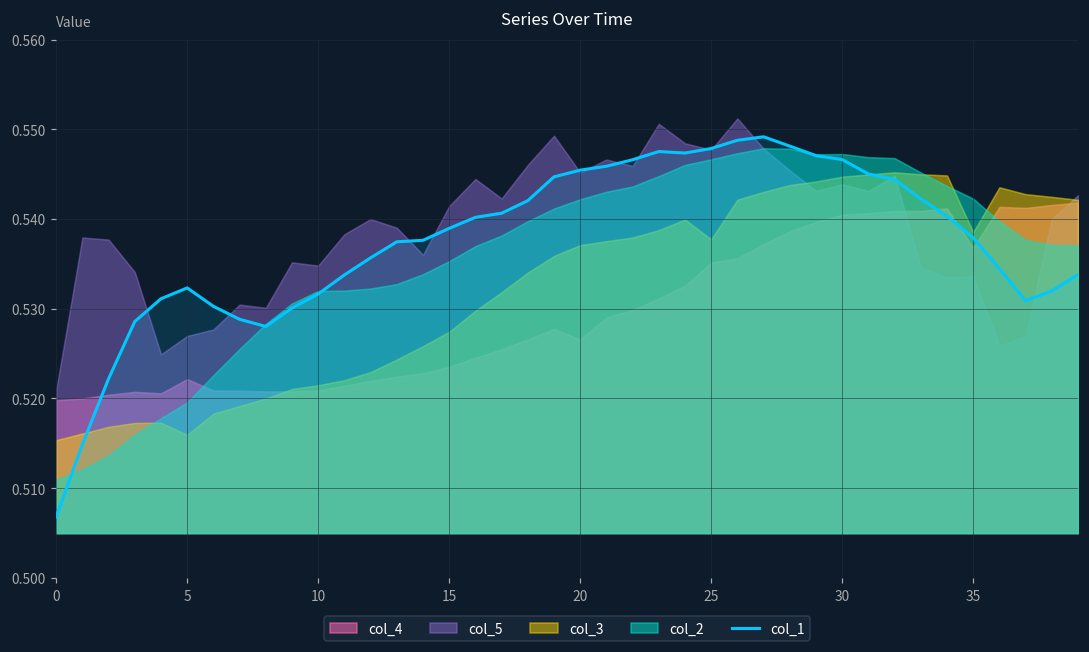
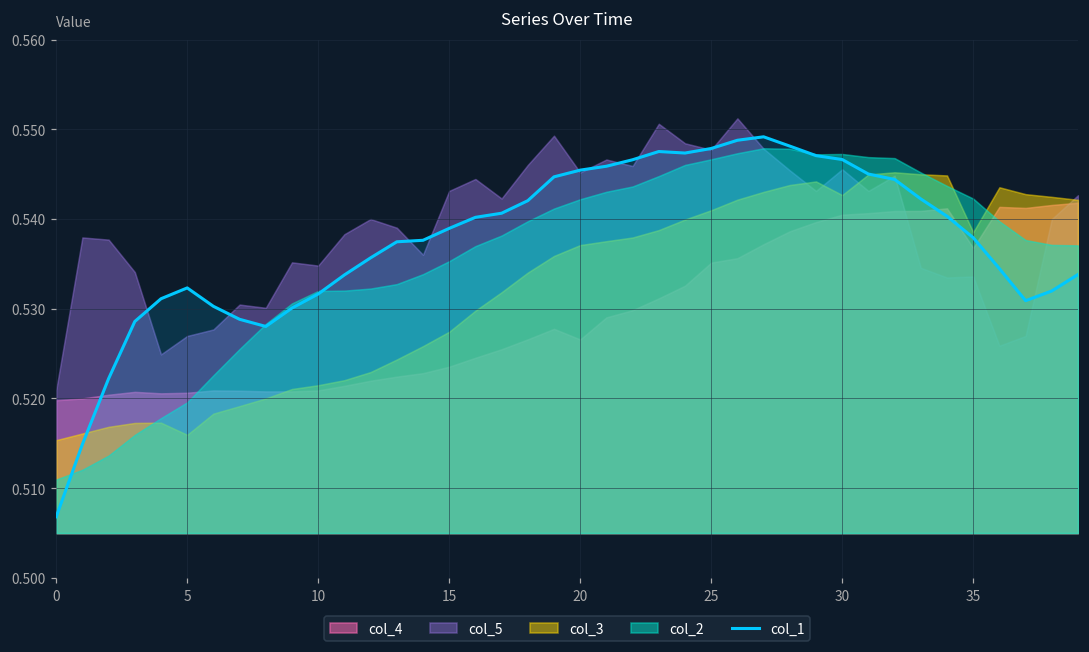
  {
    "col_4": {
      "0": 0.520,
-     "5": 0.522,
+     "5": 0.521,
      "10": 0.521,
      "15": 0.524,
      "20": 0.527,
      "25": 0.535,
      "30": 0.540,
      "35": 0.537
    },
    "col_5": {
      "0": 0.521,
      "5": 0.527,
      "10": 0.535,
-     "15": 0.541,
-     "30": 0.544,
+     "15": 0.543,
+     "30": 0.546,
      "35": 0.534
    },
    "col_3": {
      "0": 0.515,
      "5": 0.516,
      "10": 0.521,
      "15": 0.527,
      "20": 0.537,
-     "25": 0.538,
-     "30": 0.545,
+     "25": 0.541,
+     "30": 0.543,
      "35": 0.539
    }
  }
